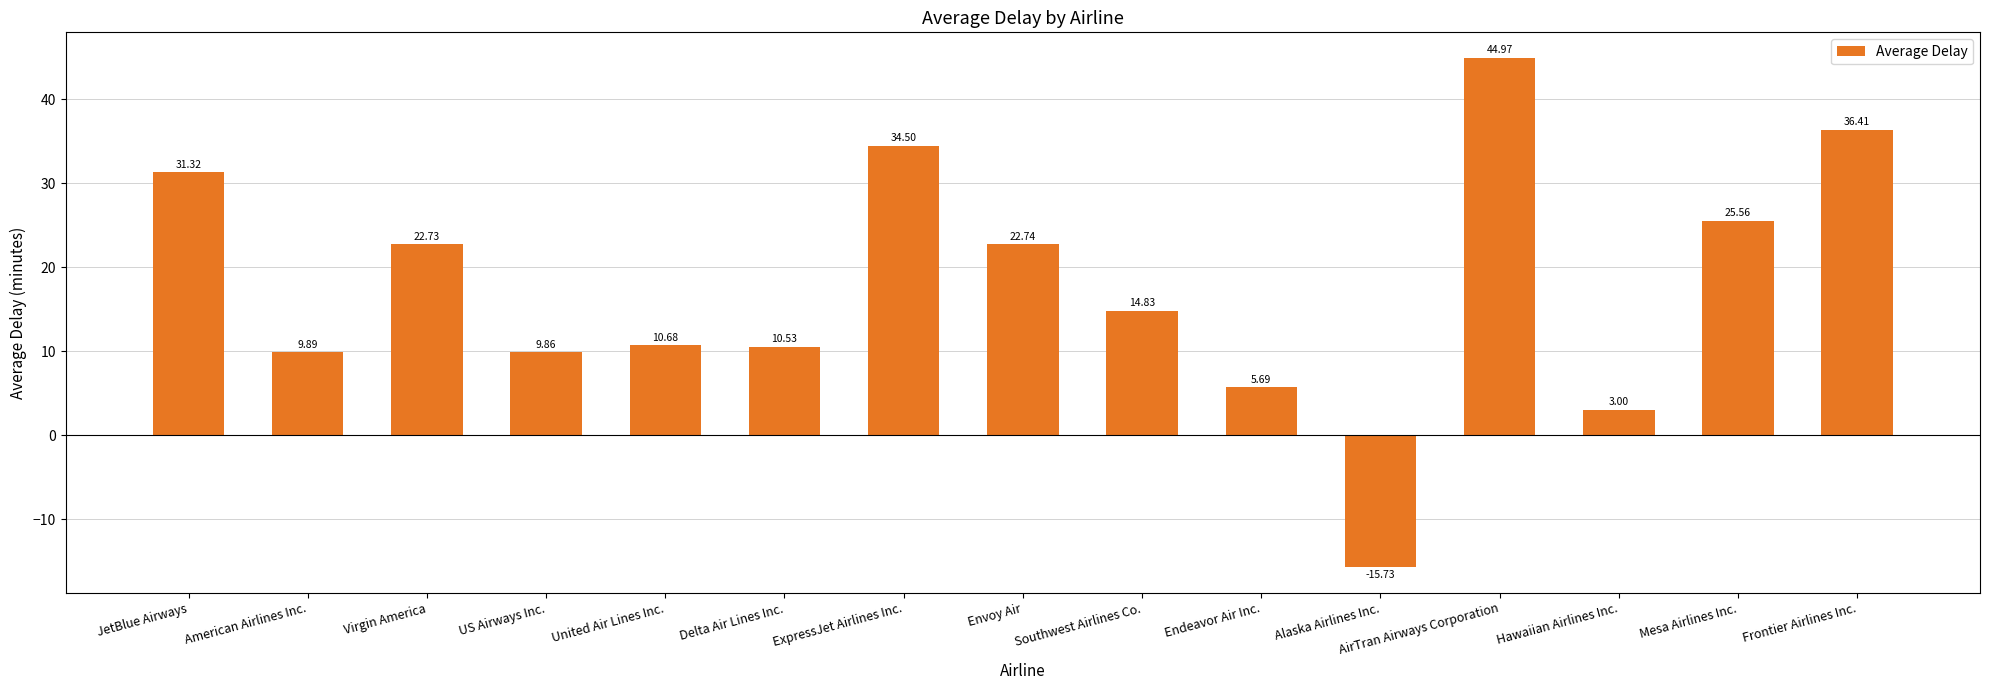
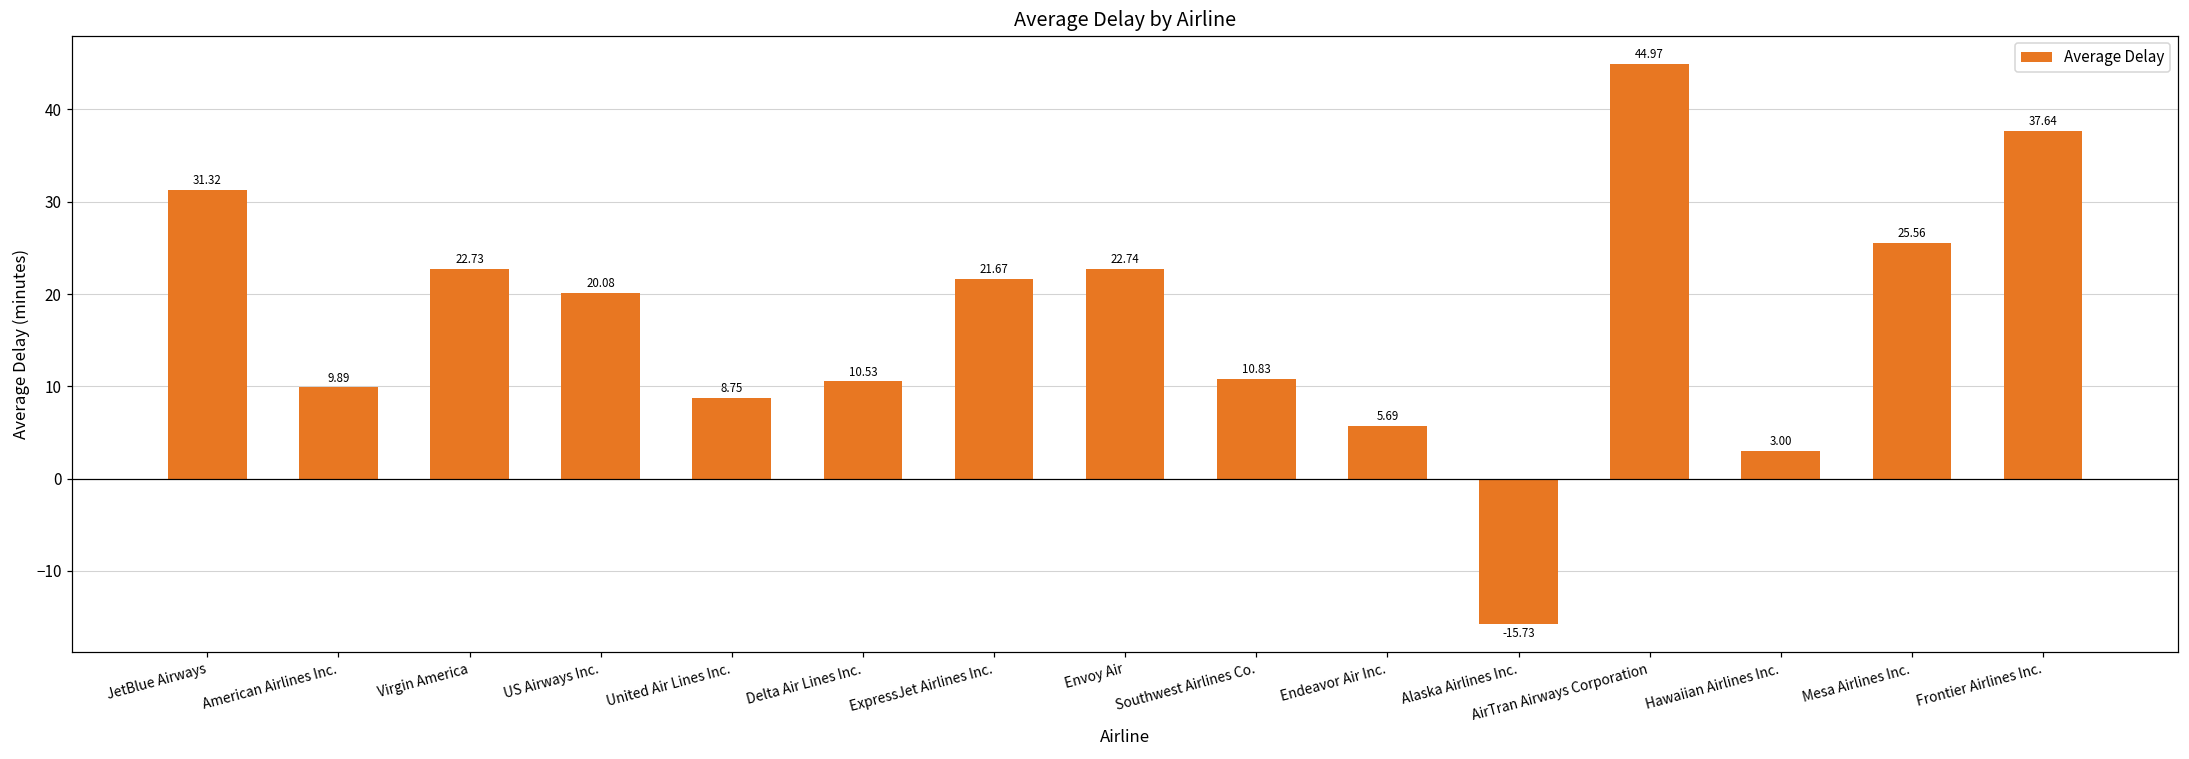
  {
    "JetBlue Airways": 31.32,
    "American Airlines Inc.": 9.89,
    "Virgin America": 22.73,
-   "US Airways Inc.": 9.86,
-   "United Air Lines Inc.": 10.68,
+   "US Airways Inc.": 20.08,
+   "United Air Lines Inc.": 8.75,
    "Delta Air Lines Inc.": 10.53,
-   "ExpressJet Airlines Inc.": 34.50,
+   "ExpressJet Airlines Inc.": 21.67,
    "Envoy Air": 22.74,
-   "Southwest Airlines Co.": 14.83,
+   "Southwest Airlines Co.": 10.83,
    "Endeavor Air Inc.": 5.69,
    "Alaska Airlines Inc.": -15.73,
    "AirTran Airways Corporation": 44.97,
    "Hawaiian Airlines Inc.": 3.00,
    "Mesa Airlines Inc.": 25.56,
-   "Frontier Airlines Inc.": 36.41
+   "Frontier Airlines Inc.": 37.64
  }
